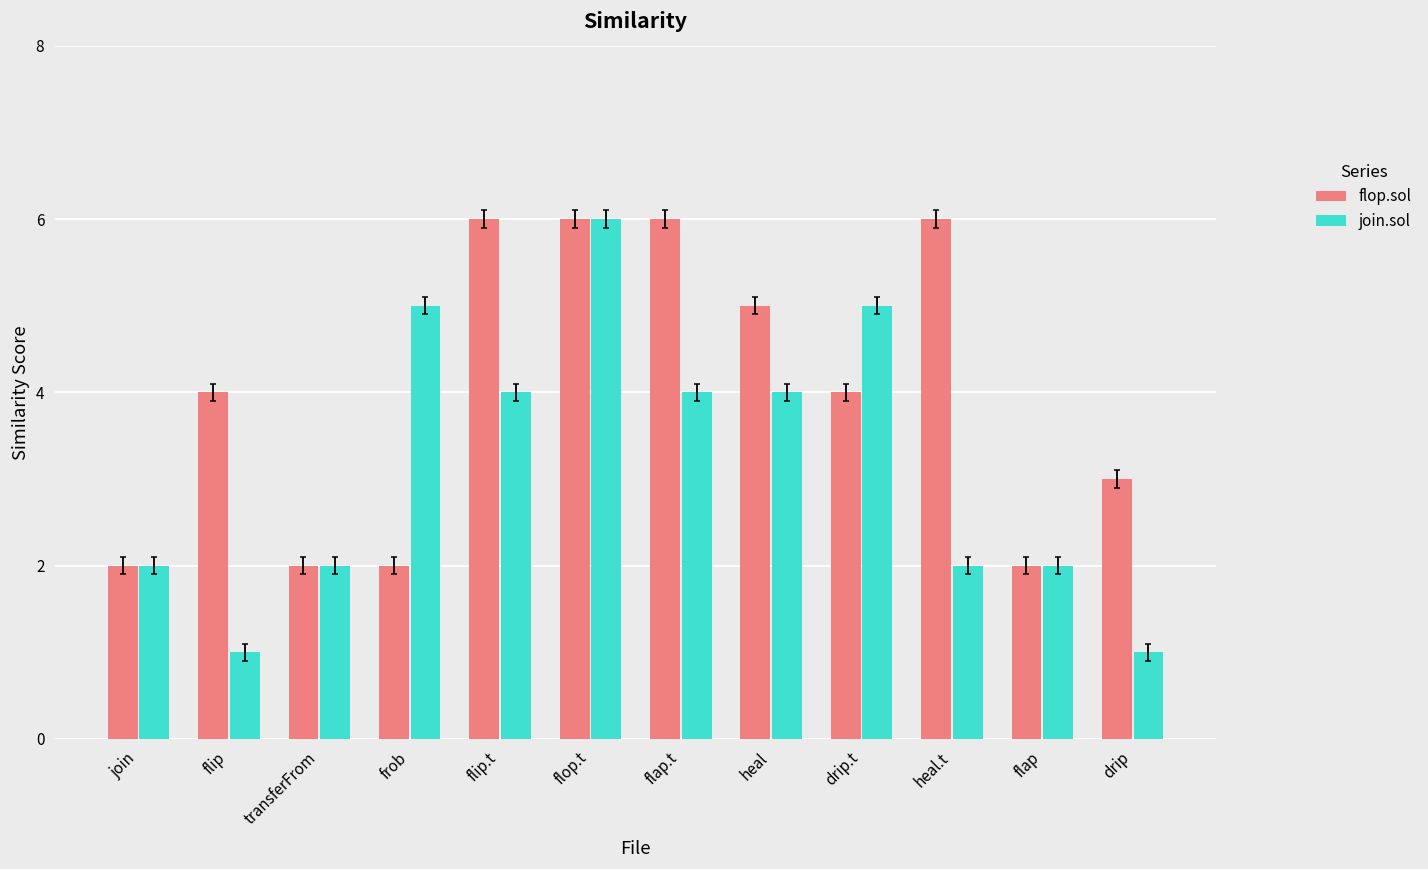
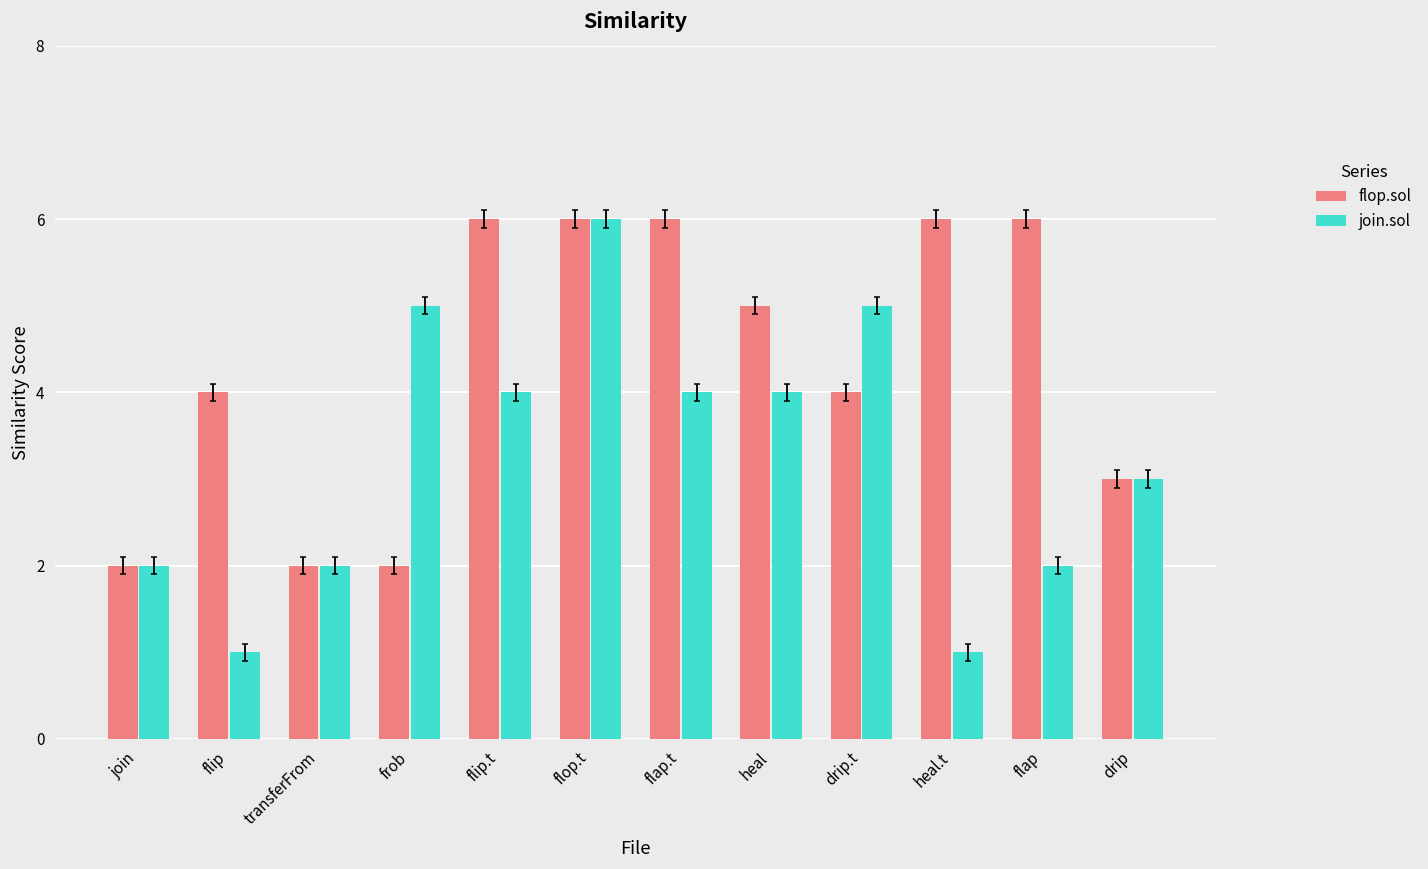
  {
    "flop.sol": {
      "join": 2,
      "flip": 4,
      "transferFrom": 2,
      "frob": 2,
      "flip.t": 6,
      "flop.t": 6,
      "flap.t": 6,
      "heal": 5,
      "drip.t": 4,
      "heal.t": 6,
-     "flap": 2,
+     "flap": 6,
      "drip": 3
    },
    "join.sol": {
      "join": 2,
      "flip": 1,
      "transferFrom": 2,
      "frob": 5,
      "flip.t": 4,
      "flop.t": 6,
      "flap.t": 4,
      "heal": 4,
      "drip.t": 5,
-     "heal.t": 2,
+     "heal.t": 1,
      "flap": 2,
-     "drip": 1
+     "drip": 3
    }
  }
